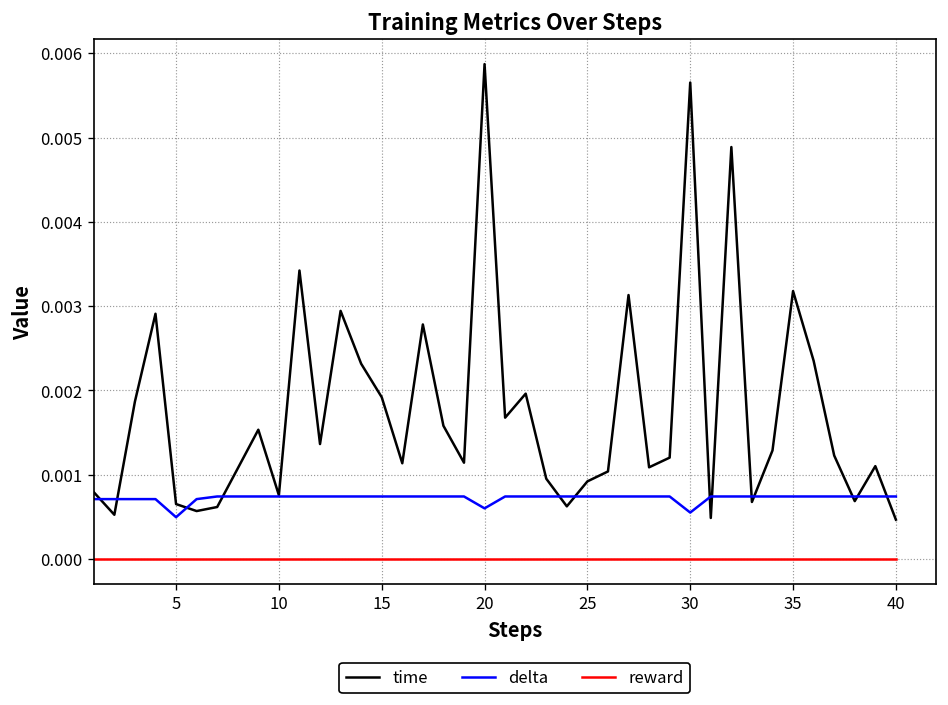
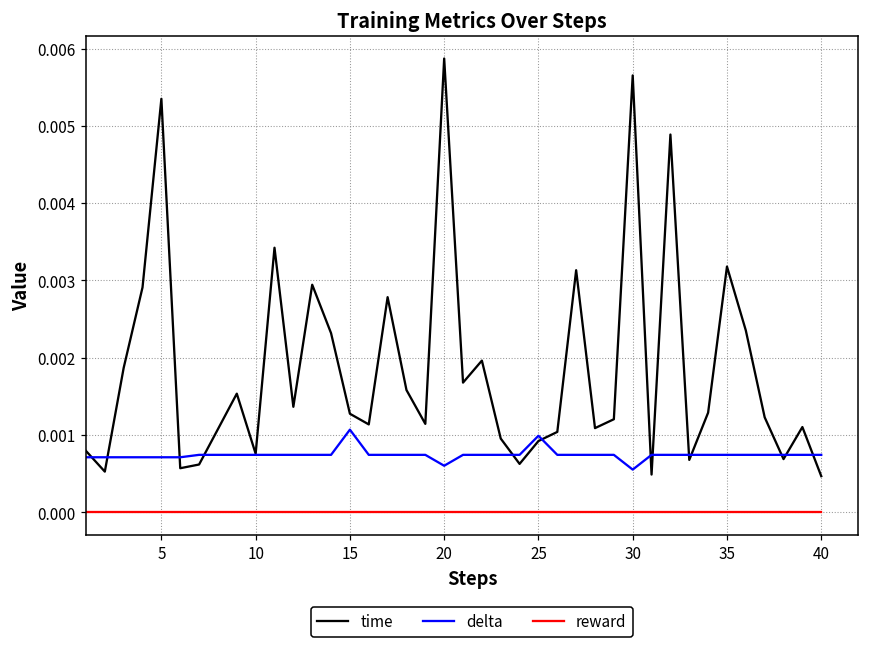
  {
    "time": {
-     "5": 0.0007,
-     "15": 0.0019,
+     "5": 0.0054,
+     "15": 0.0013,
      "20": 0.0059,
      "25": 0.0009,
      "30": 0.0057,
      "35": 0.0032,
      "40": 0.0005
    },
    "delta": {
-     "5": 0.0005,
-     "15": 0.0007,
+     "5": 0.0007,
+     "15": 0.0011,
      "20": 0.0006,
-     "25": 0.0007,
+     "25": 0.0010,
      "30": 0.0006,
      "35": 0.0007,
      "40": 0.0007
    },
    "reward": {
      "5": 0.0000,
      "10": 0.0000,
      "15": 0.0000,
      "20": 0.0000,
      "25": 0.0000,
      "30": 0.0000,
      "35": 0.0000,
      "40": 0.0000
    }
  }
